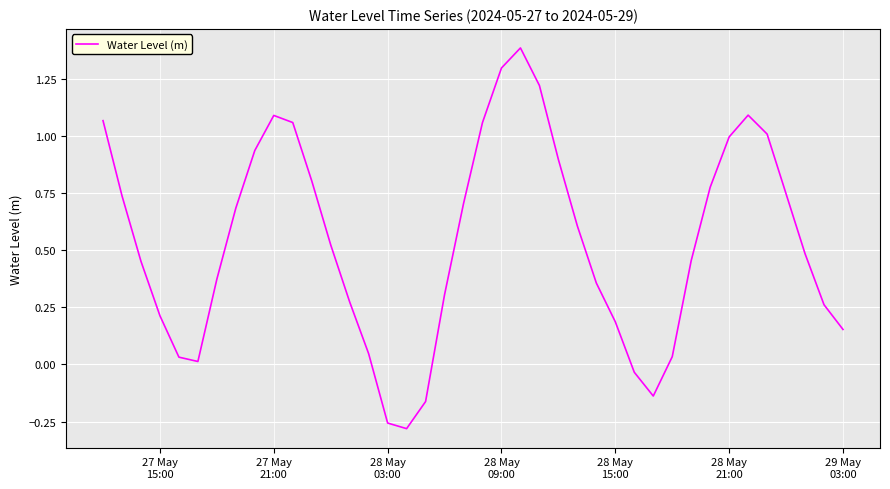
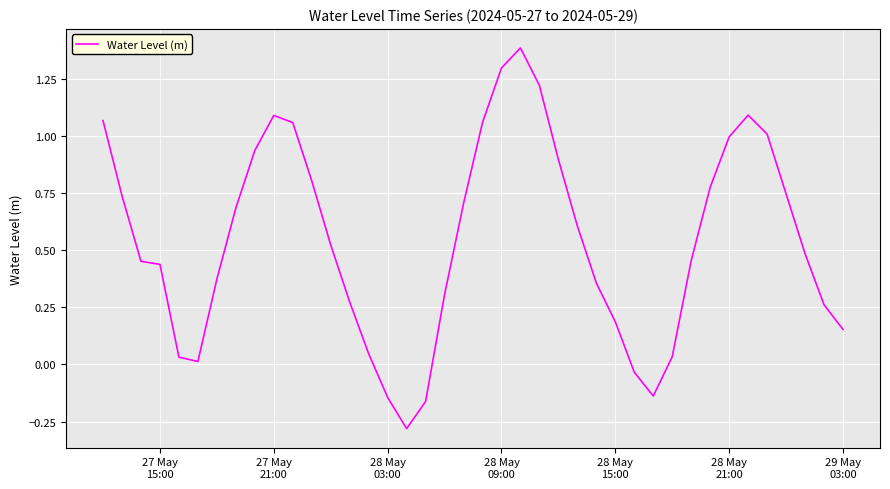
  {
-   "27 May 15:00": 0.21,
+   "27 May 15:00": 0.44,
    "27 May 21:00": 1.09,
-   "28 May 03:00": -0.26,
+   "28 May 03:00": -0.14,
    "28 May 09:00": 1.30,
    "28 May 15:00": 0.19,
    "28 May 21:00": 0.99,
    "29 May 03:00": 0.15
  }
